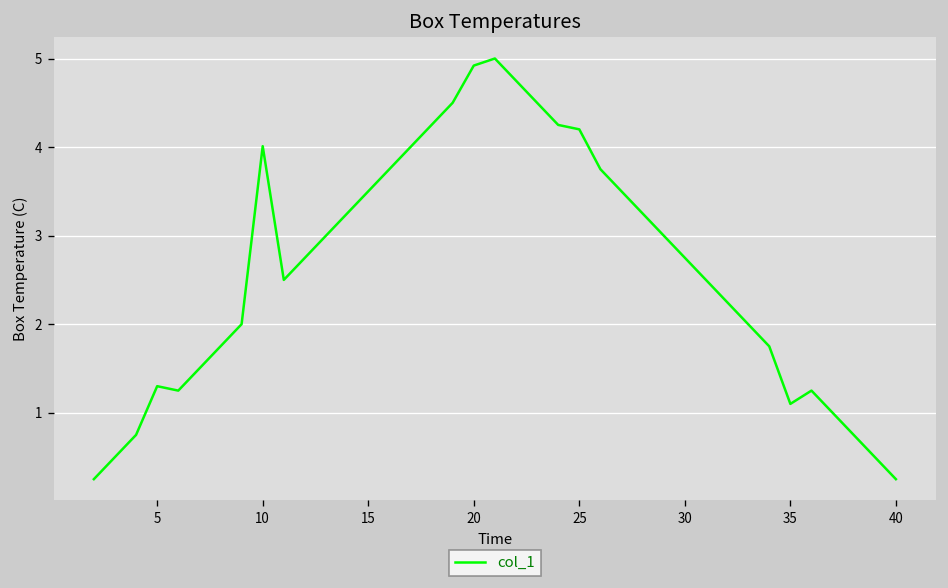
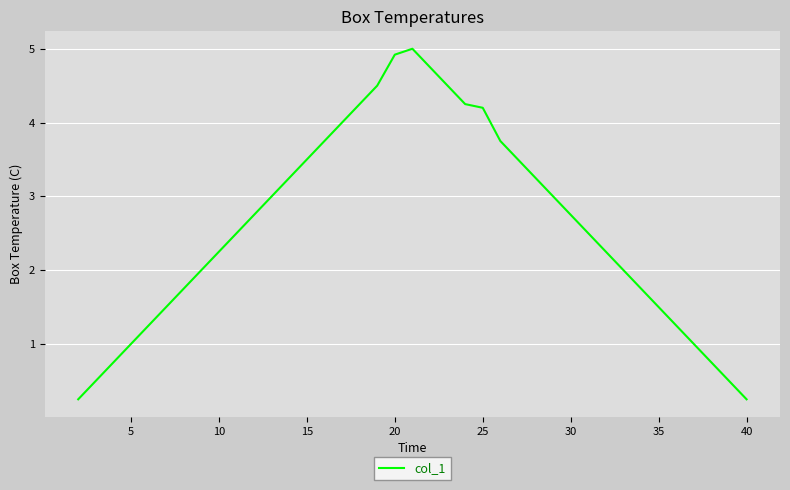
  {
-   "5": 1.3,
-   "10": 4.0,
+   "5": 1.0,
+   "10": 2.3,
    "15": 3.5,
    "20": 4.9,
    "25": 4.2,
    "30": 2.8,
-   "35": 1.1,
+   "35": 1.5,
    "40": 0.3
  }
